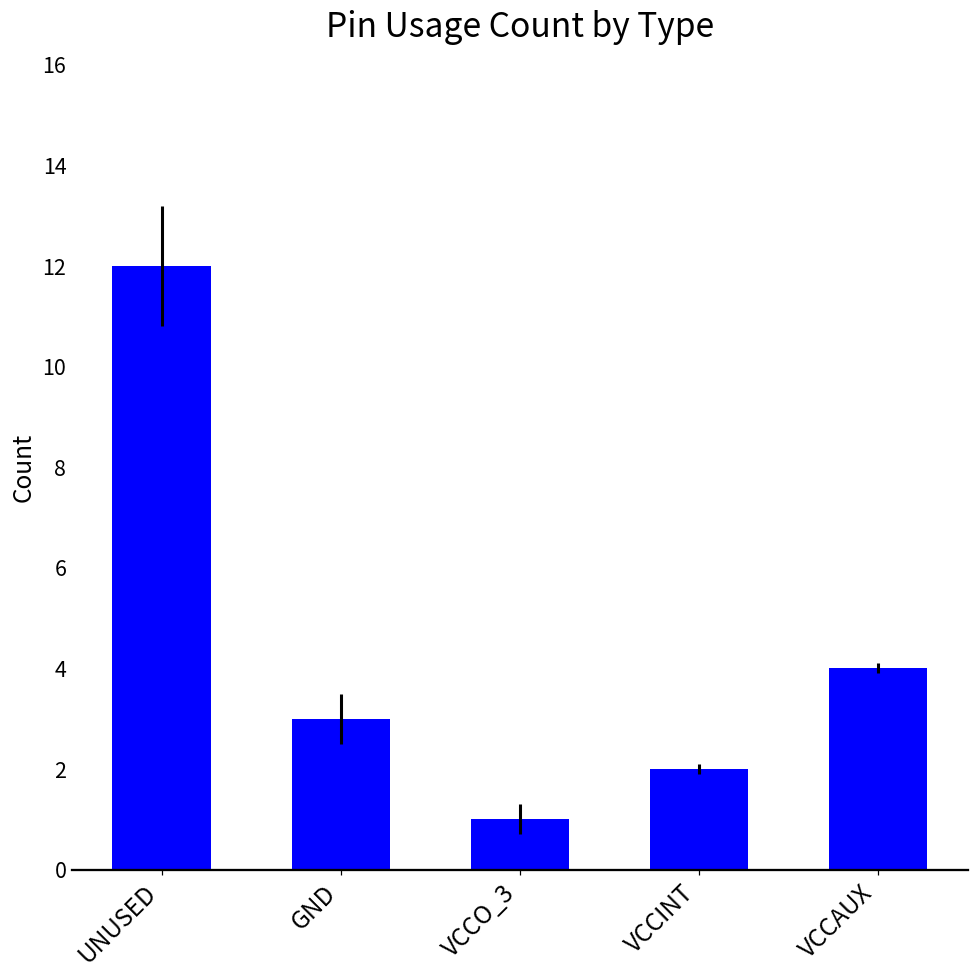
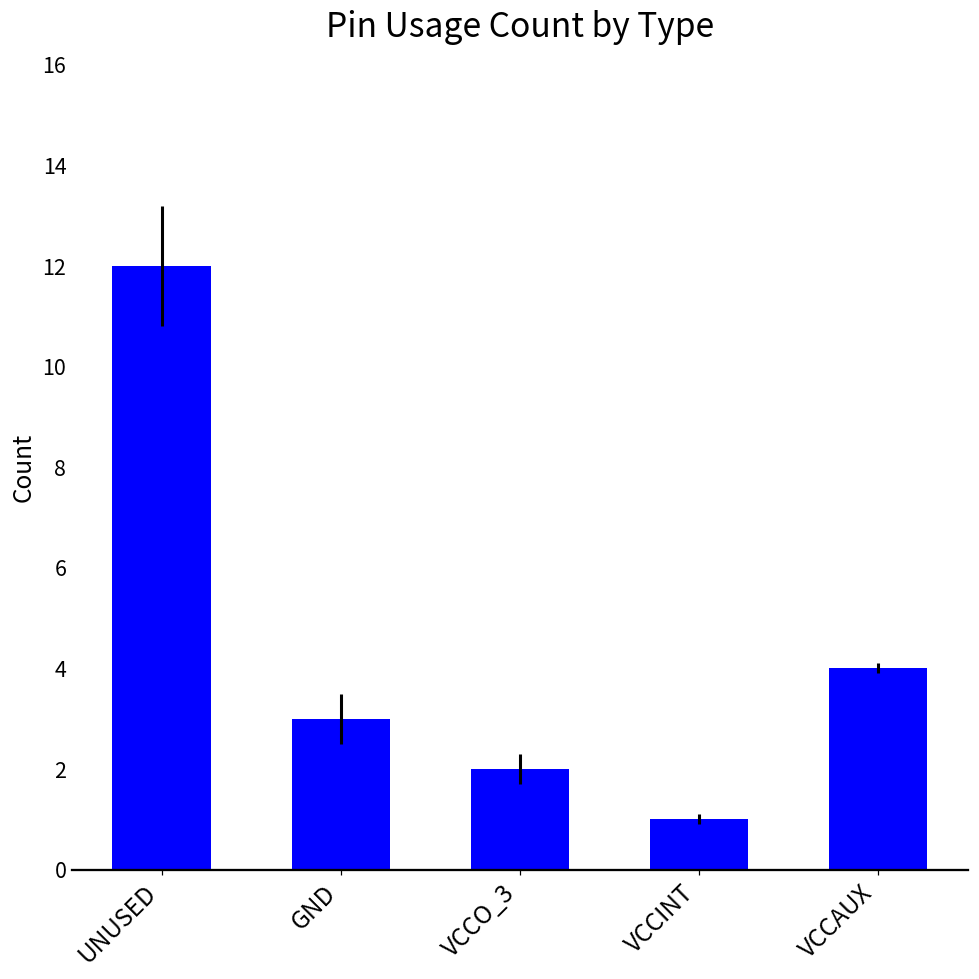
  {
    "UNUSED": 12,
    "GND": 3,
-   "VCCO_3": 1,
-   "VCCINT": 2,
+   "VCCO_3": 2,
+   "VCCINT": 1,
    "VCCAUX": 4
  }
